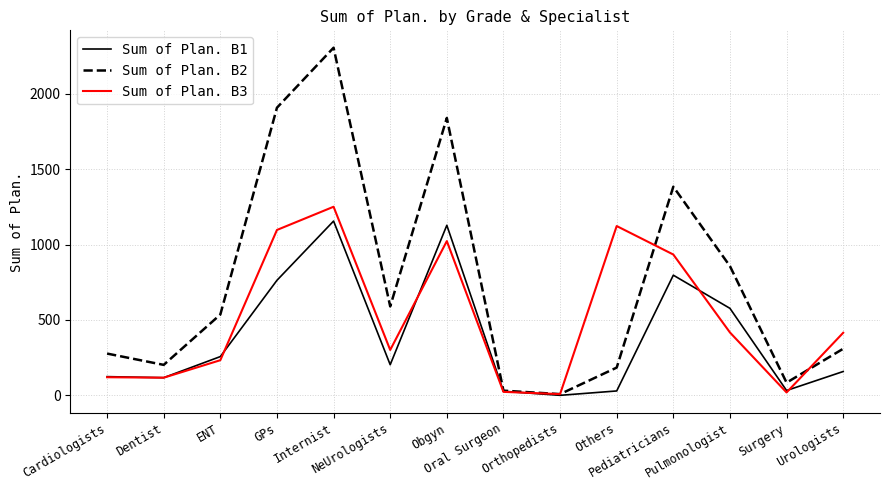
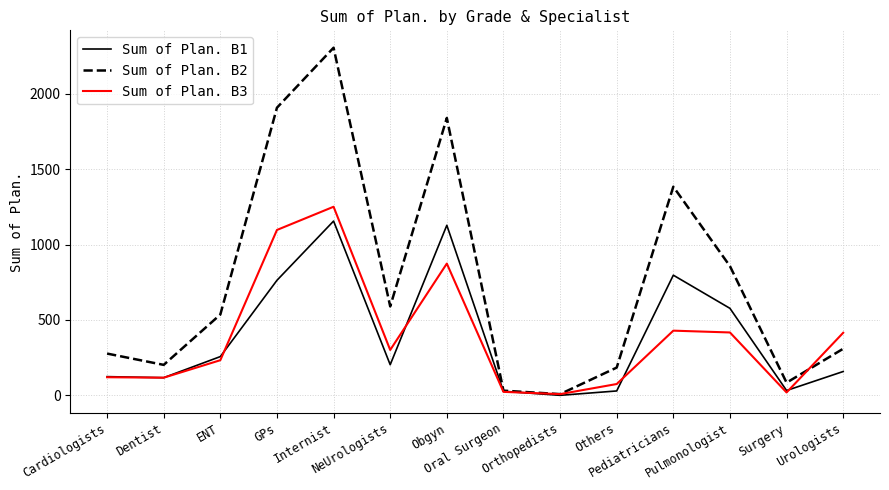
  {
    "Sum of Plan. B3": {
      "ENT": 230,
      "GPs": 1100,
      "Internist": 1250,
      "NeUrologists": 300,
-     "Obgyn": 1020,
-     "Others": 1120,
-     "Pediatricians": 930,
+     "Obgyn": 870,
+     "Others": 80,
+     "Pediatricians": 430,
      "Pulmonologist": 420,
      "Urologists": 420
    }
  }
